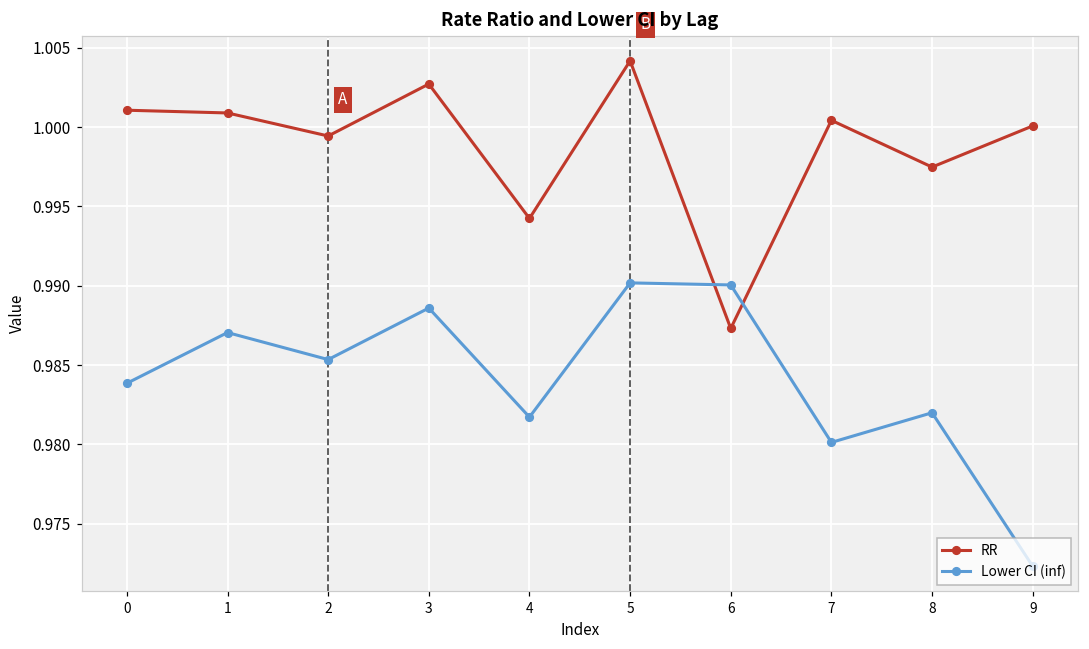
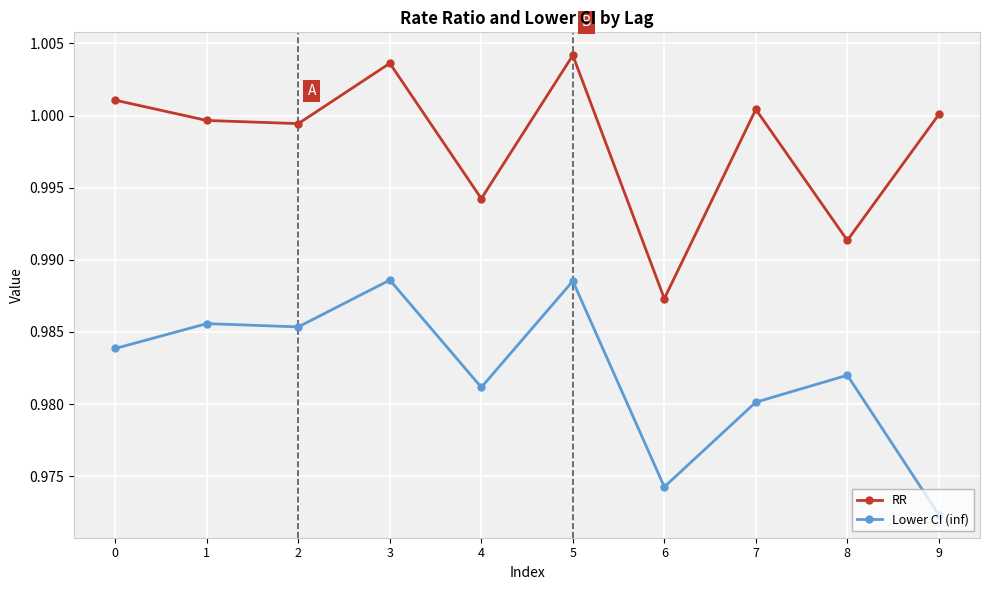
  {
    "RR": {
      "0": 1.0011,
-     "1": 1.0009,
+     "1": 0.9997,
      "2": 0.9994,
-     "3": 1.0027,
+     "3": 1.0036,
      "4": 0.9942,
      "5": 1.0042,
      "6": 0.9873,
      "7": 1.0004,
-     "8": 0.9975,
+     "8": 0.9913,
      "9": 1.0001
    },
    "Lower CI (inf)": {
      "0": 0.9839,
-     "1": 0.9871,
+     "1": 0.9856,
      "2": 0.9853,
      "3": 0.9886,
-     "4": 0.9817,
-     "5": 0.9902,
-     "6": 0.9901,
+     "4": 0.9812,
+     "5": 0.9885,
+     "6": 0.9743,
      "7": 0.9801,
      "8": 0.9820
    }
  }
